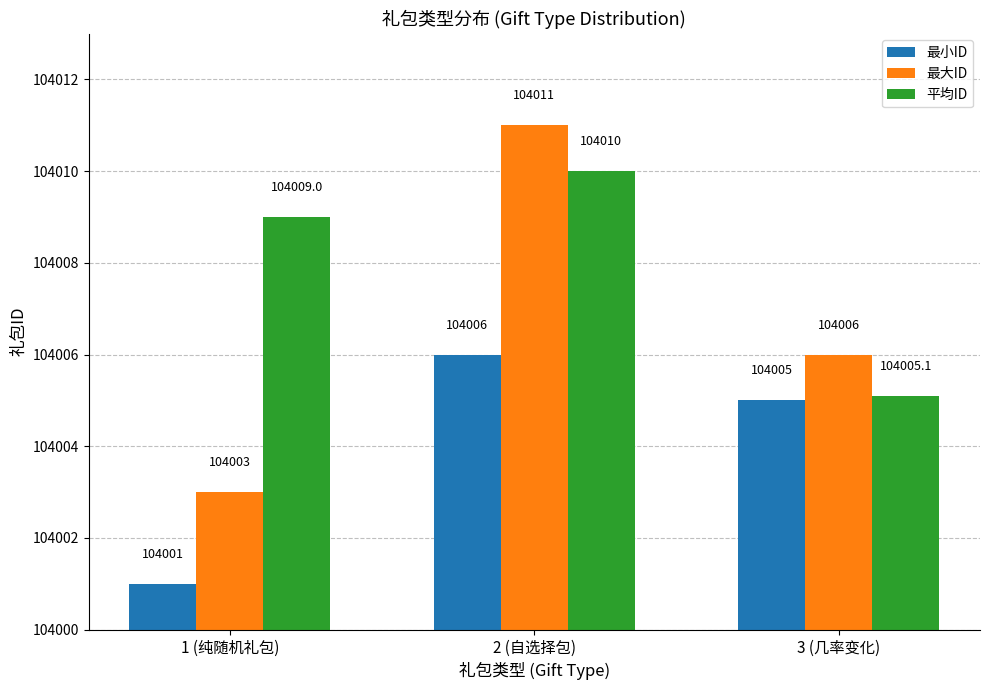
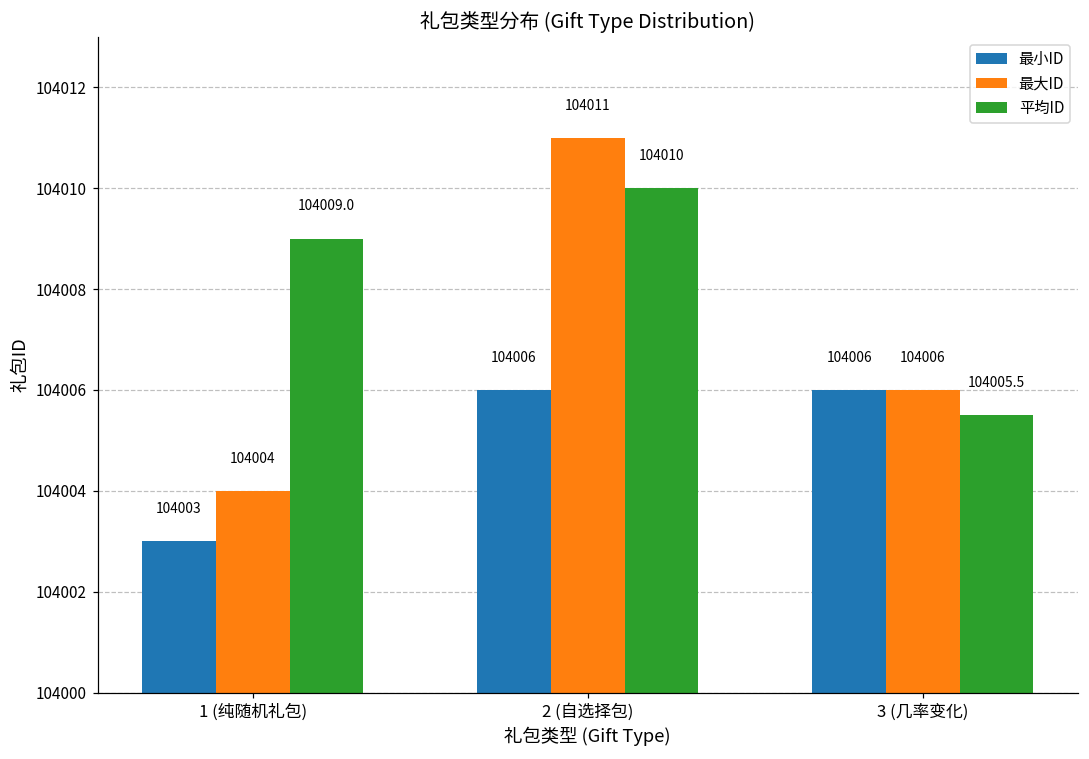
  {
    "最小ID": {
-     "1 (纯随机礼包)": 104001,
+     "1 (纯随机礼包)": 104003,
      "2 (自选择包)": 104006,
-     "3 (几率变化)": 104005
+     "3 (几率变化)": 104006
    },
    "最大ID": {
-     "1 (纯随机礼包)": 104003,
+     "1 (纯随机礼包)": 104004,
      "2 (自选择包)": 104011,
      "3 (几率变化)": 104006
    },
    "平均ID": {
      "1 (纯随机礼包)": 104009.0,
      "2 (自选择包)": 104010,
-     "3 (几率变化)": 104005.1
+     "3 (几率变化)": 104005.5
    }
  }
